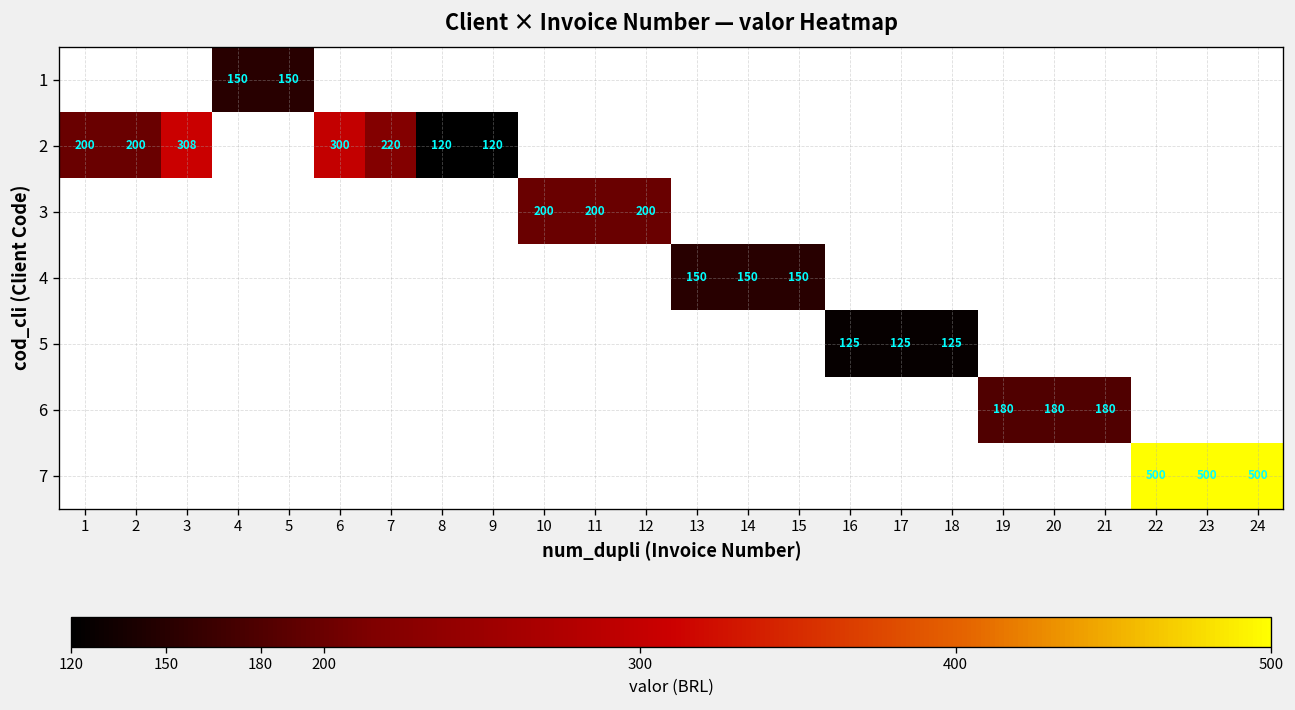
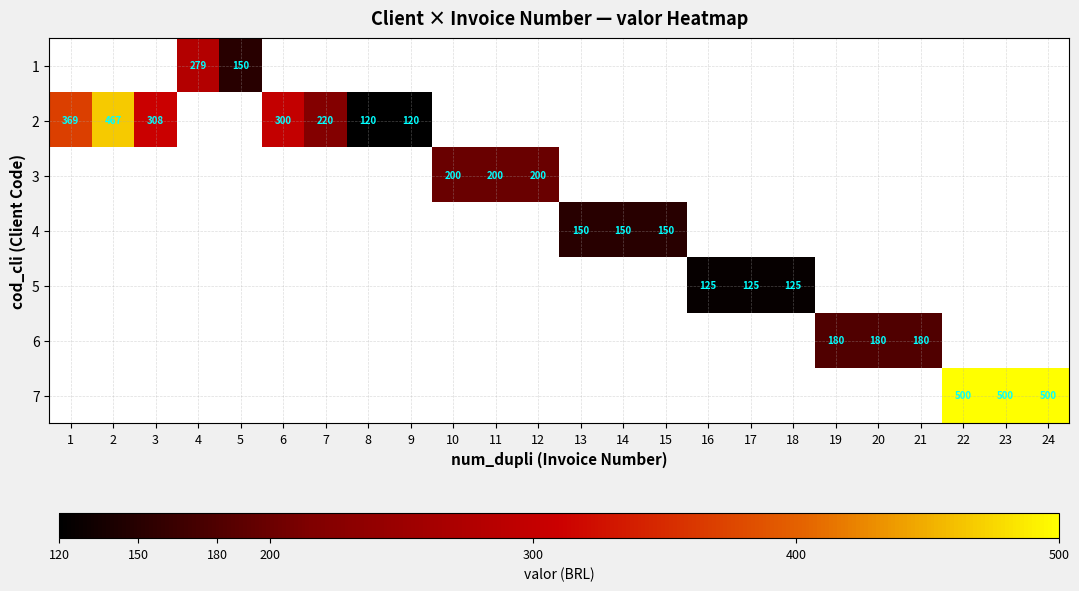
  {
    "1": {
-     "4": 150,
+     "4": 279,
      "5": 150
    },
    "2": {
-     "1": 200,
-     "2": 200,
+     "1": 369,
+     "2": 467,
      "3": 308,
      "6": 300,
      "7": 220,
      "8": 120,
      "9": 120
    },
    "3": {
      "10": 200,
      "11": 200,
      "12": 200
    },
    "4": {
      "13": 150,
      "14": 150,
      "15": 150
    },
    "5": {
      "16": 125,
      "17": 125,
      "18": 125
    },
    "6": {
      "19": 180,
      "20": 180,
      "21": 180
    },
    "7": {
      "22": 500,
      "23": 500,
      "24": 500
    }
  }
